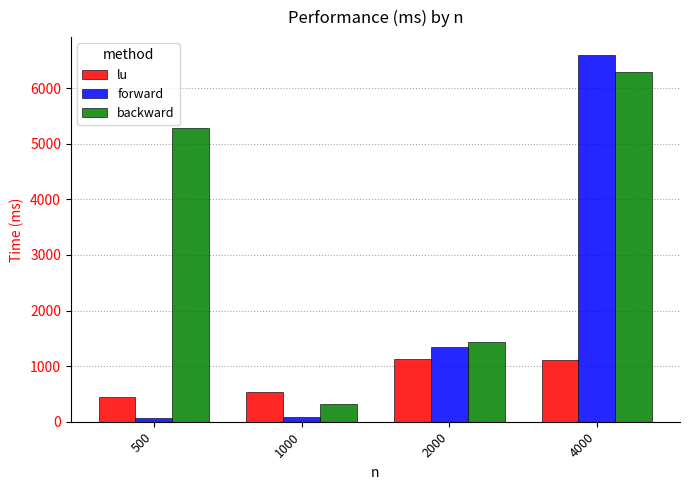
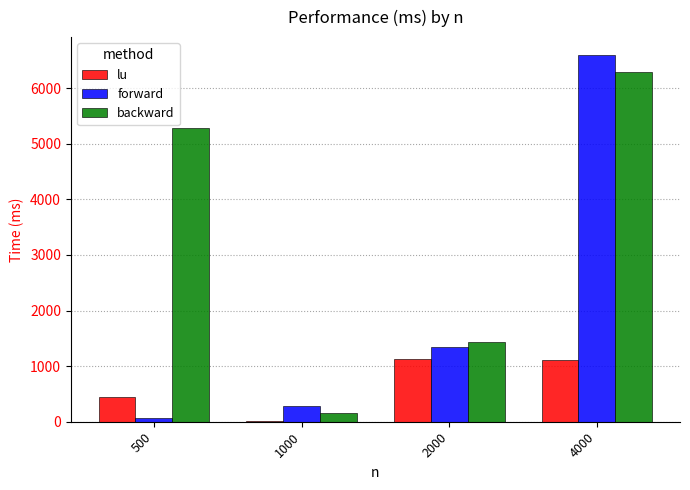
  {
    "lu": {
      "500": 400,
-     "1000": 500,
+     "1000": 0,
      "2000": 1100,
      "4000": 1100
    },
    "forward": {
      "500": 100,
-     "1000": 100,
+     "1000": 300,
      "2000": 1300,
      "4000": 6600
    },
    "backward": {
      "500": 5300,
-     "1000": 300,
+     "1000": 200,
      "2000": 1400,
      "4000": 6300
    }
  }
